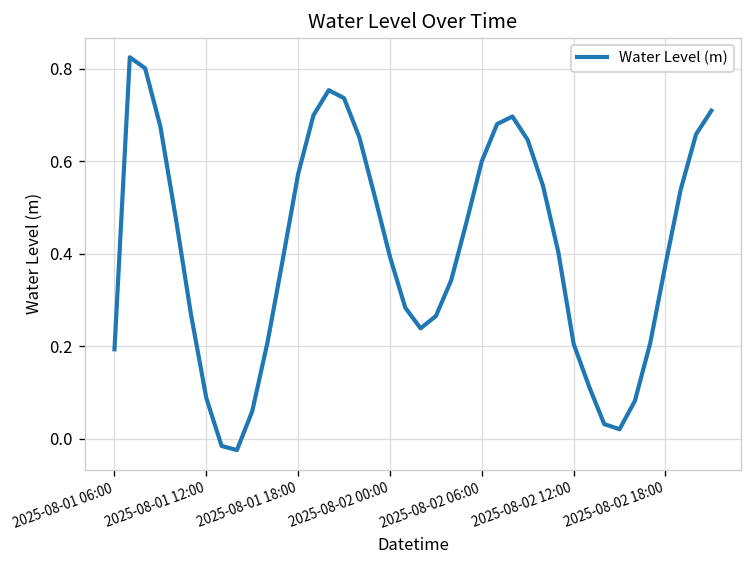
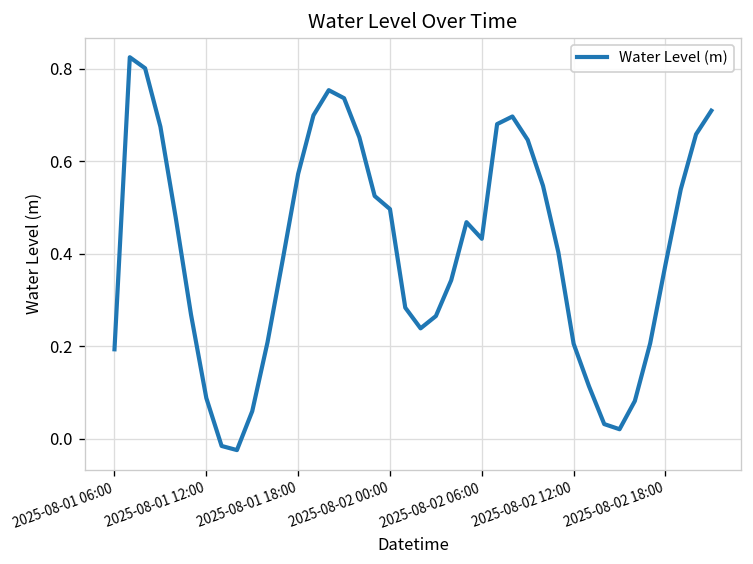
  {
    "2025-08-01 06:00": 0.19,
    "2025-08-01 12:00": 0.09,
    "2025-08-01 18:00": 0.57,
-   "2025-08-02 00:00": 0.39,
-   "2025-08-02 06:00": 0.60,
+   "2025-08-02 00:00": 0.50,
+   "2025-08-02 06:00": 0.43,
    "2025-08-02 12:00": 0.21,
    "2025-08-02 18:00": 0.38
  }
